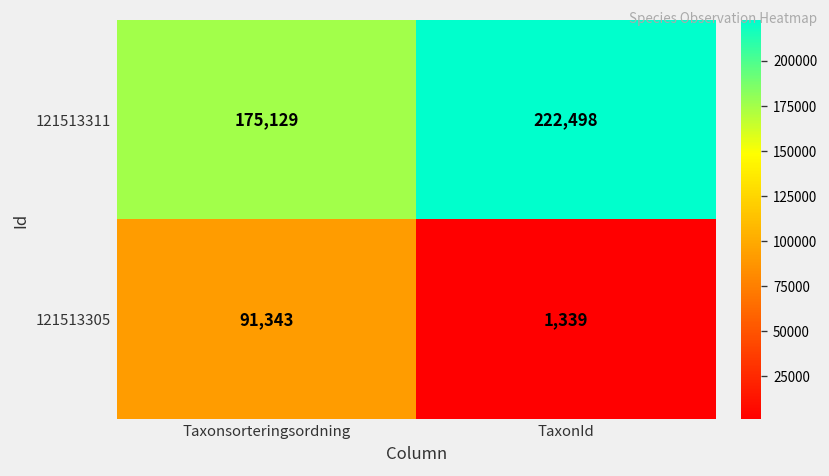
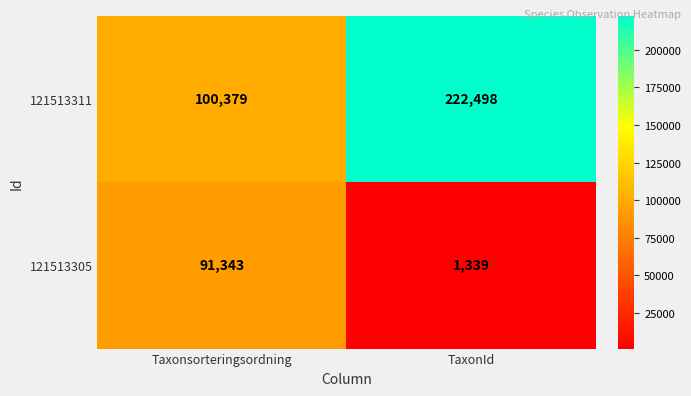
  {
    "121513311": {
-     "Taxonsorteringsordning": "175,129",
+     "Taxonsorteringsordning": "100,379",
      "TaxonId": "222,498"
    },
    "121513305": {
      "Taxonsorteringsordning": "91,343",
      "TaxonId": "1,339"
    }
  }
